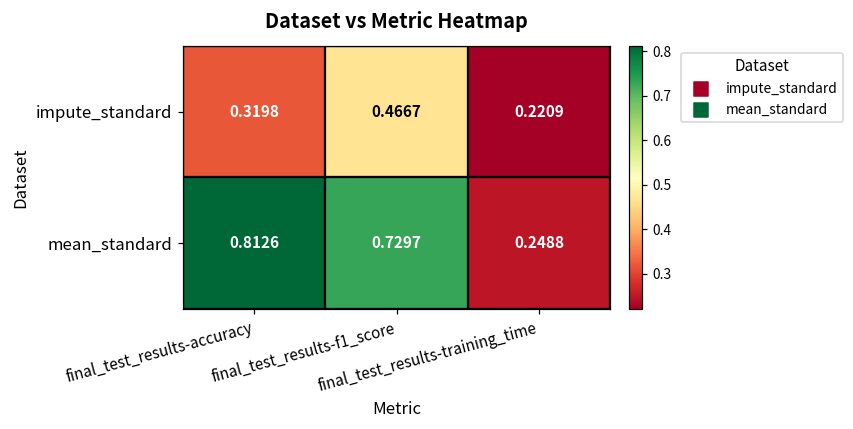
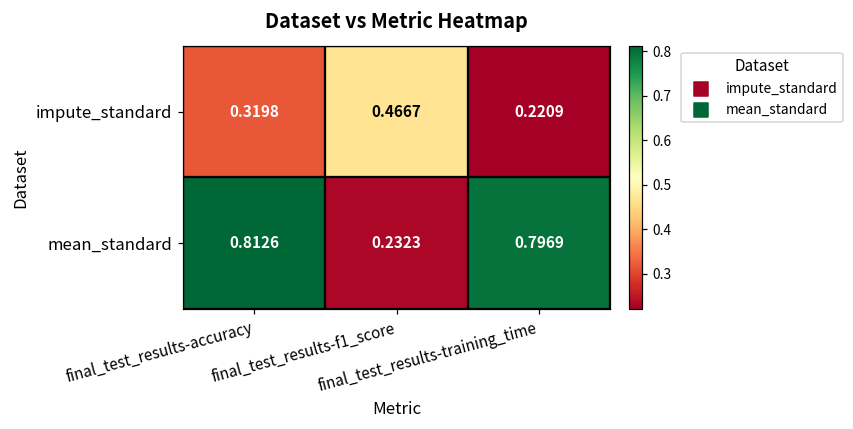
  {
    "impute_standard": {
      "final_test_results-accuracy": 0.3198,
      "final_test_results-f1_score": 0.4667,
      "final_test_results-training_time": 0.2209
    },
    "mean_standard": {
      "final_test_results-accuracy": 0.8126,
-     "final_test_results-f1_score": 0.7297,
-     "final_test_results-training_time": 0.2488
+     "final_test_results-f1_score": 0.2323,
+     "final_test_results-training_time": 0.7969
    }
  }
